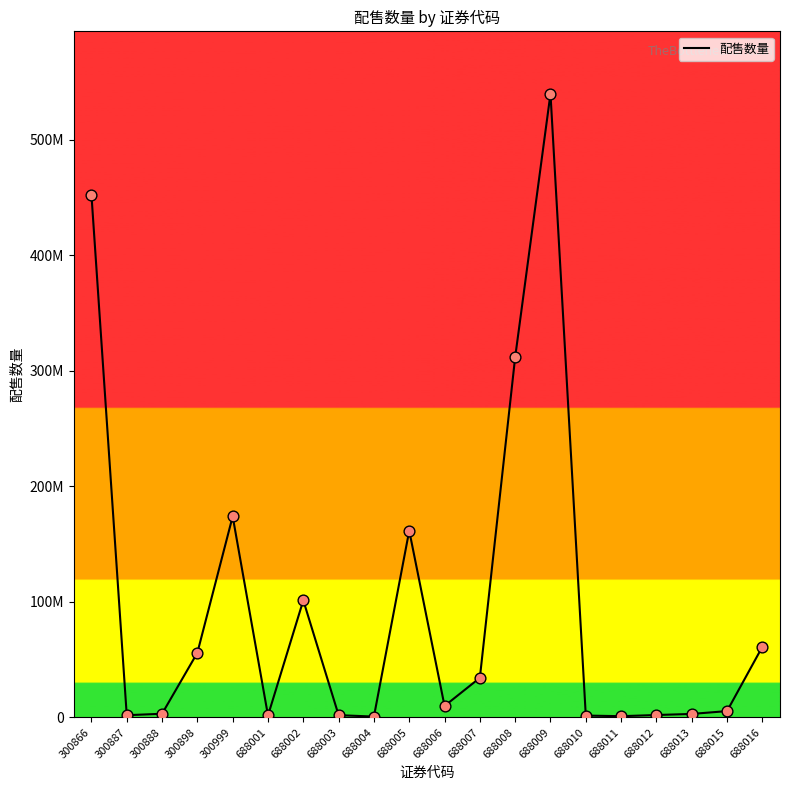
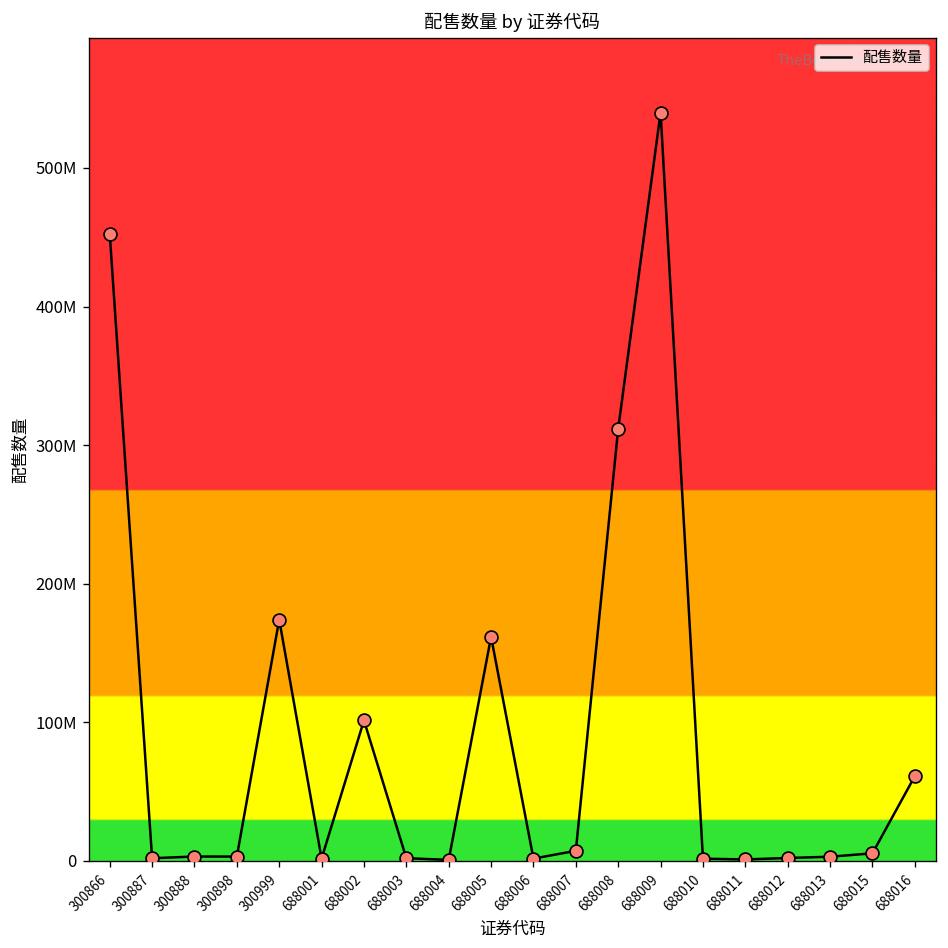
  {
    "300866": 453000000,
    "300887": 2000000,
    "300888": 3000000,
-   "300898": 56000000,
+   "300898": 3000000,
    "300999": 174000000,
    "688001": 2000000,
    "688002": 101000000,
    "688003": 2000000,
    "688004": 1000000,
    "688005": 162000000,
-   "688006": 10000000,
-   "688007": 34000000,
+   "688006": 2000000,
+   "688007": 7000000,
    "688008": 312000000,
    "688009": 540000000,
    "688010": 2000000,
    "688011": 1000000,
    "688012": 2000000,
    "688013": 3000000,
    "688015": 5000000,
    "688016": 61000000
  }
